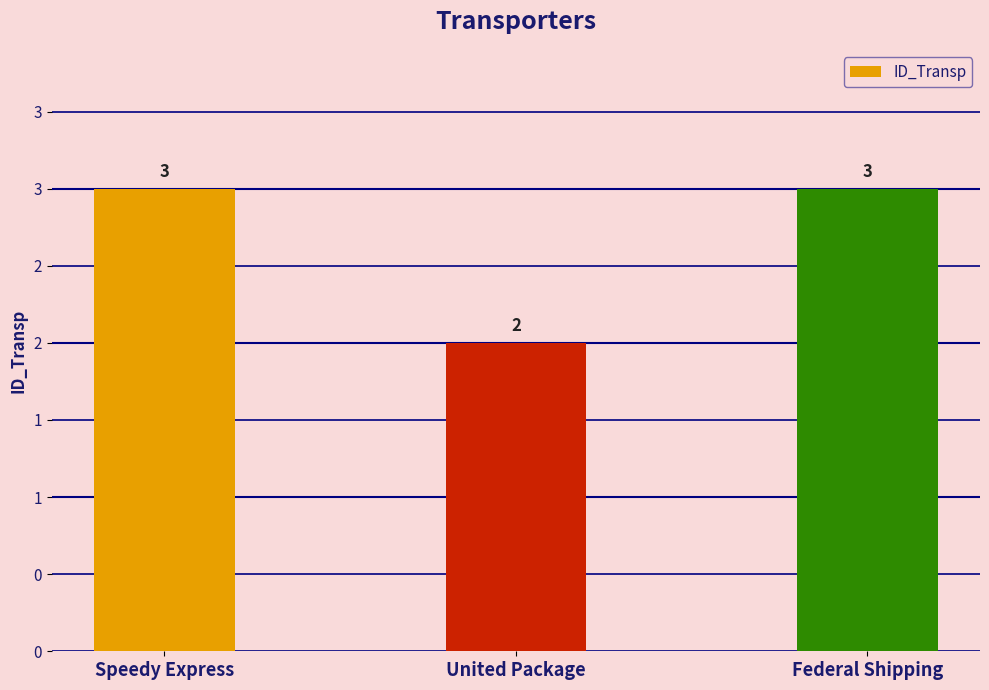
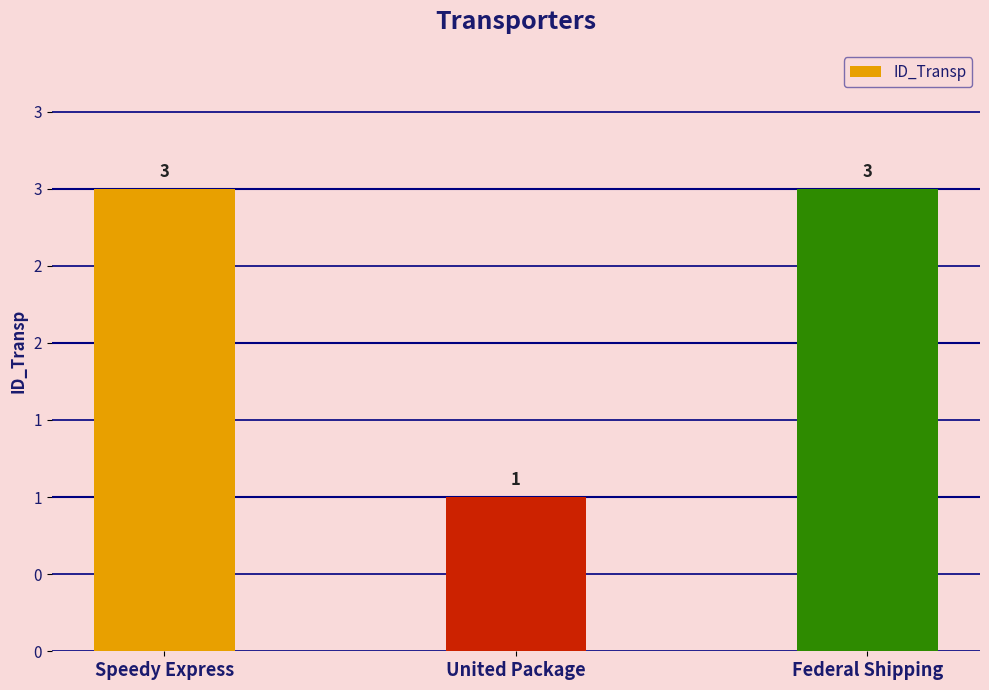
  {
    "Speedy Express": 3,
-   "United Package": 2,
+   "United Package": 1,
    "Federal Shipping": 3
  }
